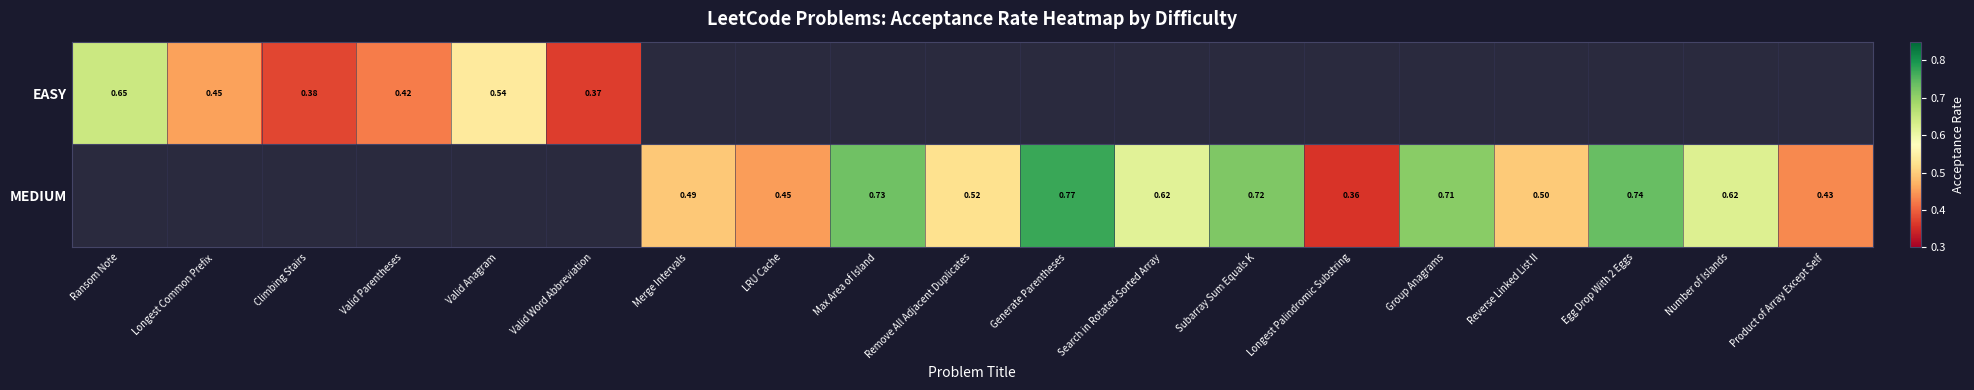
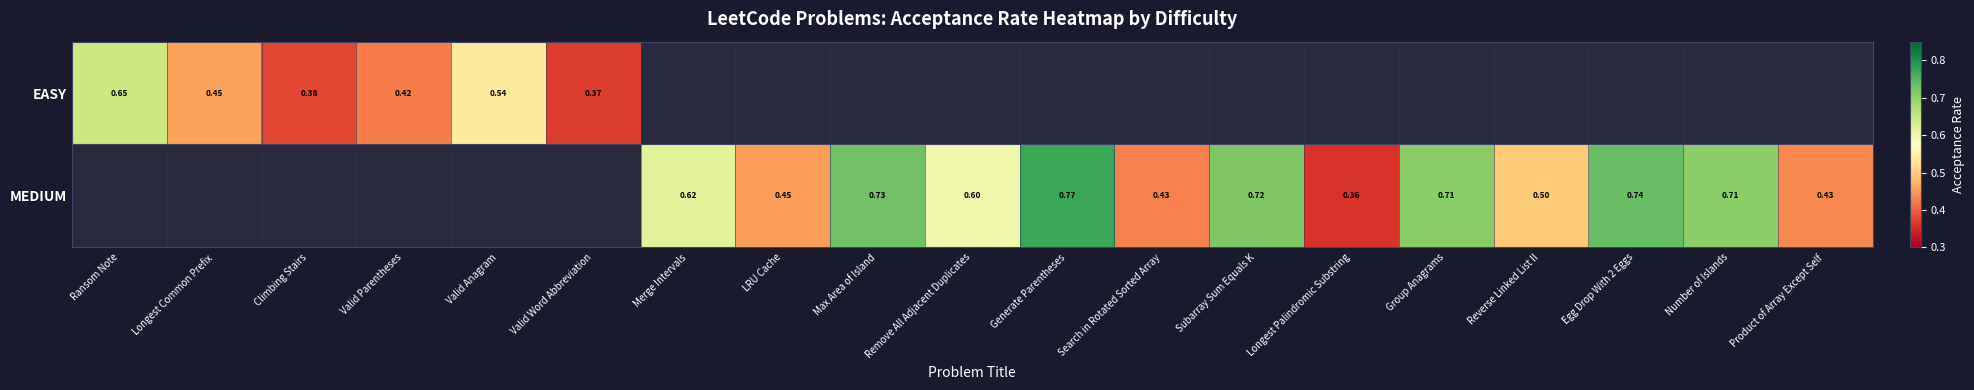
  {
    "EASY": {
      "Ransom Note": 0.65,
      "Longest Common Prefix": 0.45,
      "Climbing Stairs": 0.38,
      "Valid Parentheses": 0.42,
      "Valid Anagram": 0.54,
      "Valid Word Abbreviation": 0.37
    },
    "MEDIUM": {
-     "Merge Intervals": 0.49,
+     "Merge Intervals": 0.62,
      "LRU Cache": 0.45,
      "Max Area of Island": 0.73,
-     "Remove All Adjacent Duplicates": 0.52,
+     "Remove All Adjacent Duplicates": 0.60,
      "Generate Parentheses": 0.77,
-     "Search in Rotated Sorted Array": 0.62,
+     "Search in Rotated Sorted Array": 0.43,
      "Subarray Sum Equals K": 0.72,
      "Longest Palindromic Substring": 0.36,
      "Group Anagrams": 0.71,
      "Reverse Linked List II": 0.50,
      "Egg Drop With 2 Eggs": 0.74,
-     "Number of Islands": 0.62,
+     "Number of Islands": 0.71,
      "Product of Array Except Self": 0.43
    }
  }
